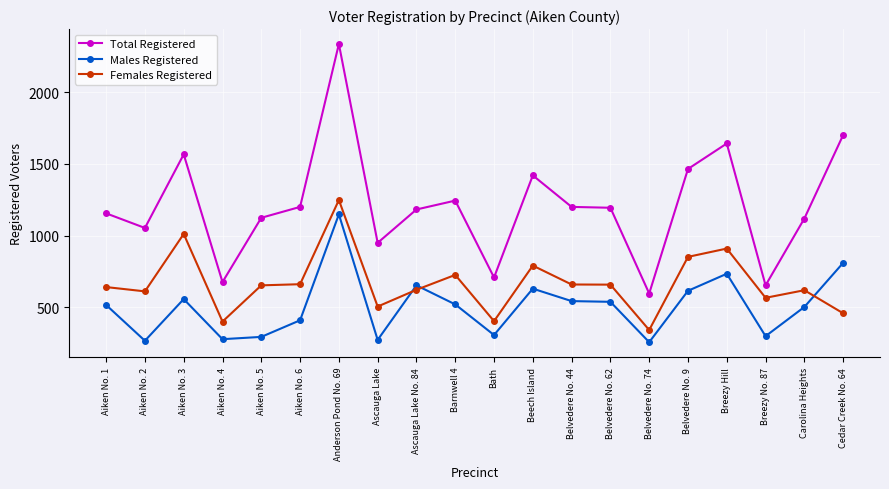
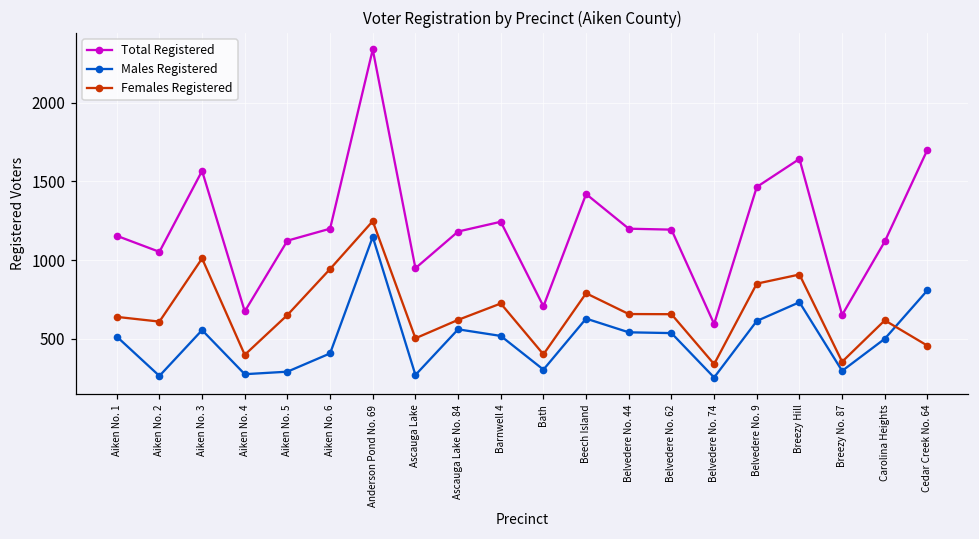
  {
    "Total Registered": {
      "Aiken No. 1": 1160,
      "Aiken No. 2": 1050,
      "Aiken No. 3": 1570,
      "Aiken No. 4": 680,
      "Aiken No. 5": 1120,
      "Aiken No. 6": 1200,
      "Anderson Pond No. 69": 2340,
      "Ascauga Lake": 950,
      "Ascauga Lake No. 84": 1180,
      "Barnwell 4": 1240,
      "Bath": 710,
      "Beech Island": 1420,
      "Belvedere No. 44": 1200,
      "Belvedere No. 62": 1190,
      "Belvedere No. 74": 600,
      "Belvedere No. 9": 1470,
      "Breezy Hill": 1640,
      "Breezy No. 87": 650,
      "Carolina Heights": 1120,
      "Cedar Creek No. 64": 1700
    },
    "Males Registered": {
      "Aiken No. 1": 520,
      "Aiken No. 2": 270,
      "Aiken No. 3": 560,
      "Aiken No. 4": 280,
      "Aiken No. 5": 290,
      "Aiken No. 6": 410,
      "Anderson Pond No. 69": 1150,
      "Ascauga Lake": 270,
-     "Ascauga Lake No. 84": 650,
+     "Ascauga Lake No. 84": 560,
      "Barnwell 4": 520,
      "Bath": 310,
      "Beech Island": 630,
      "Belvedere No. 44": 540,
      "Belvedere No. 62": 540,
      "Belvedere No. 74": 260,
      "Belvedere No. 9": 610,
      "Breezy Hill": 730,
      "Breezy No. 87": 300,
      "Carolina Heights": 500,
      "Cedar Creek No. 64": 810
    },
    "Females Registered": {
      "Aiken No. 1": 640,
      "Aiken No. 2": 610,
      "Aiken No. 3": 1010,
      "Aiken No. 4": 400,
      "Aiken No. 5": 650,
-     "Aiken No. 6": 660,
+     "Aiken No. 6": 940,
      "Anderson Pond No. 69": 1250,
      "Ascauga Lake": 500,
      "Ascauga Lake No. 84": 620,
      "Barnwell 4": 730,
      "Bath": 400,
      "Beech Island": 790,
      "Belvedere No. 44": 660,
      "Belvedere No. 62": 660,
      "Belvedere No. 74": 340,
      "Belvedere No. 9": 850,
      "Breezy Hill": 910,
-     "Breezy No. 87": 570,
+     "Breezy No. 87": 360,
      "Carolina Heights": 620,
      "Cedar Creek No. 64": 460
    }
  }
